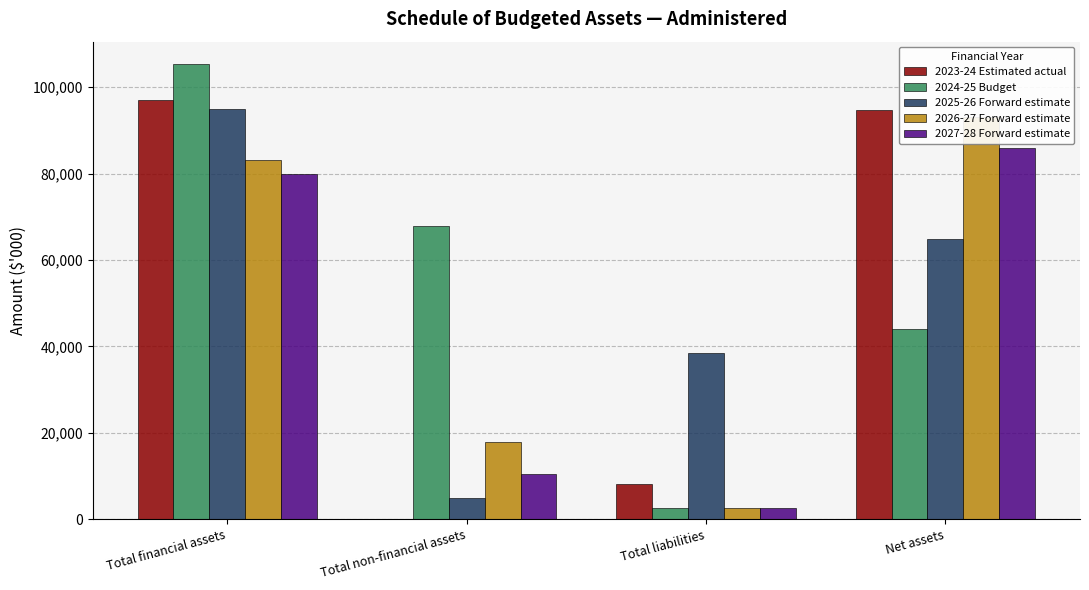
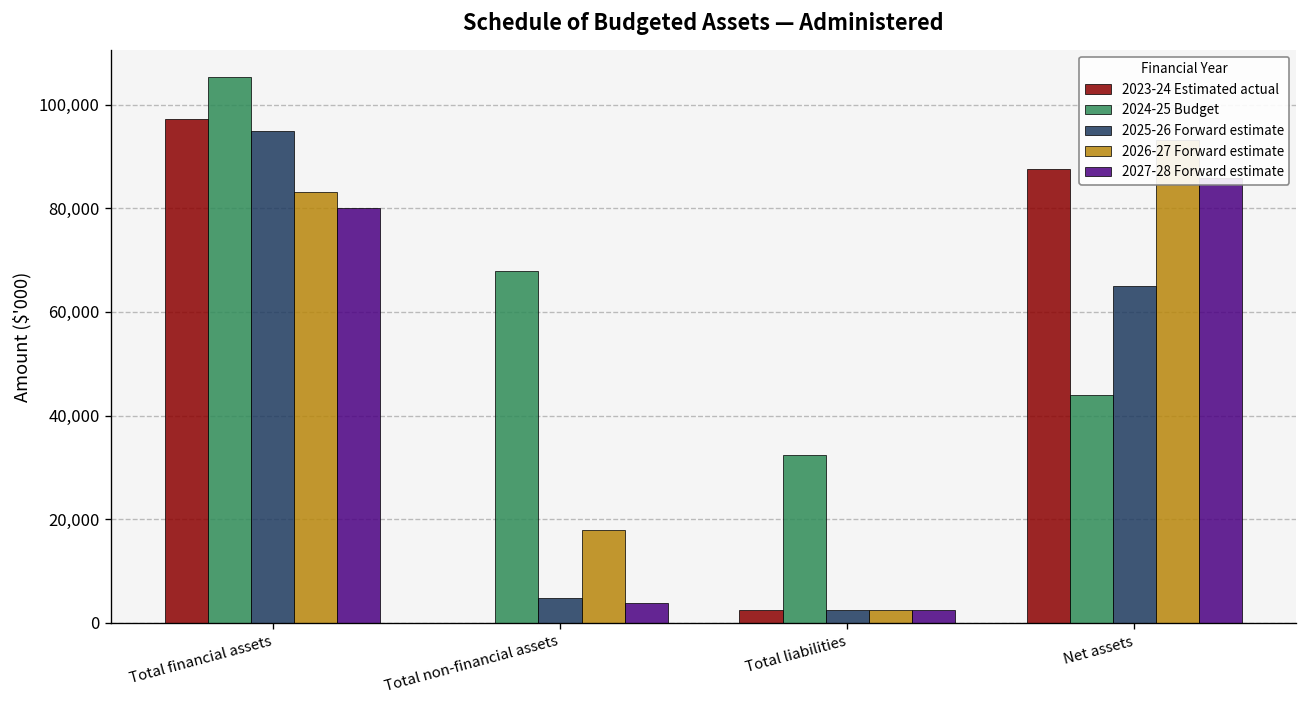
  {
    "2023-24 Estimated actual": {
      "Total financial assets": "97,000",
      "Total non-financial assets": "0",
-     "Total liabilities": "8,000",
-     "Net assets": "95,000"
+     "Total liabilities": "3,000",
+     "Net assets": "88,000"
    },
    "2024-25 Budget": {
      "Total financial assets": "105,000",
      "Total non-financial assets": "68,000",
-     "Total liabilities": "3,000",
+     "Total liabilities": "32,000",
      "Net assets": "44,000"
    },
    "2025-26 Forward estimate": {
      "Total financial assets": "95,000",
      "Total non-financial assets": "5,000",
-     "Total liabilities": "38,000",
+     "Total liabilities": "3,000",
      "Net assets": "65,000"
    },
    "2026-27 Forward estimate": {
      "Total financial assets": "83,000",
      "Total non-financial assets": "18,000",
      "Total liabilities": "3,000"
    },
    "2027-28 Forward estimate": {
      "Total financial assets": "80,000",
-     "Total non-financial assets": "10,000",
+     "Total non-financial assets": "4,000",
      "Total liabilities": "3,000",
      "Net assets": "86,000"
    }
  }
